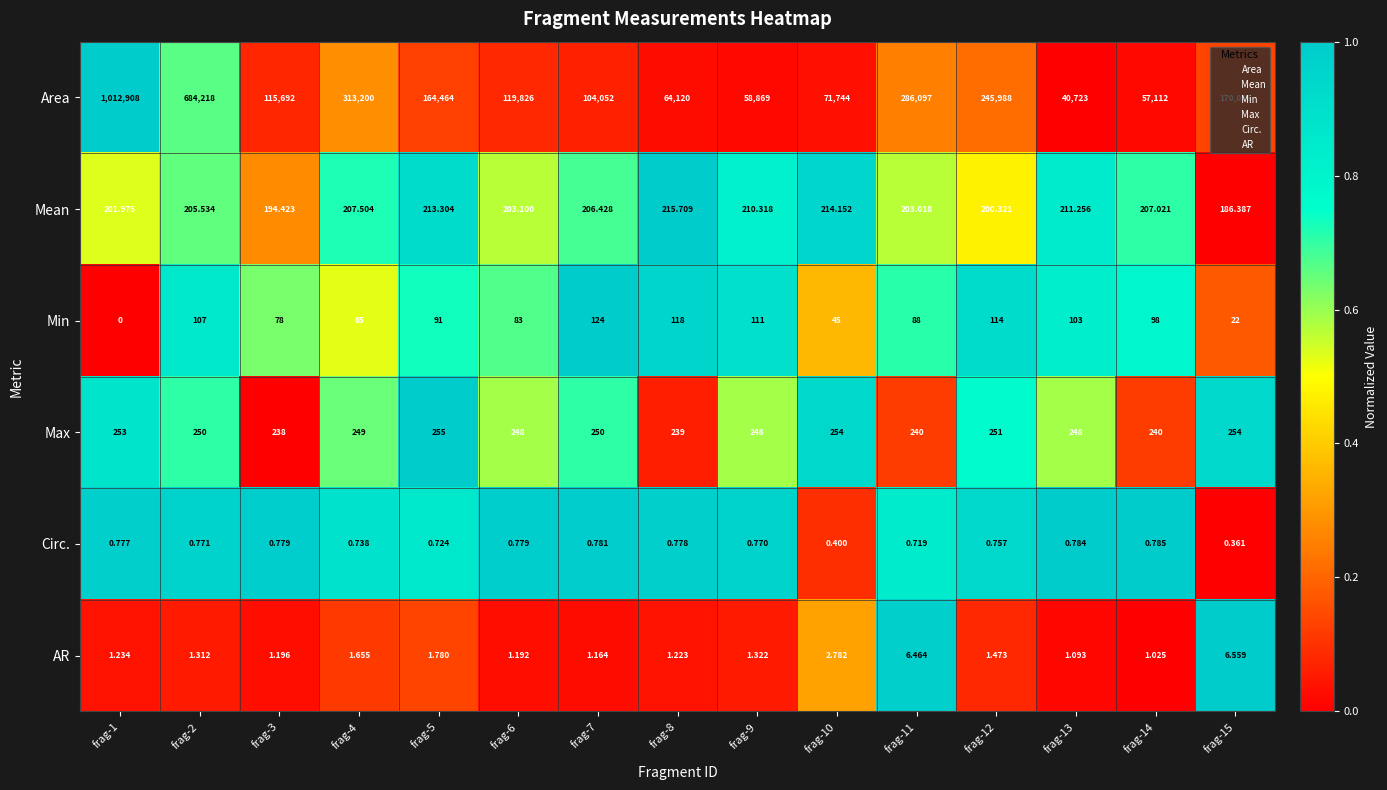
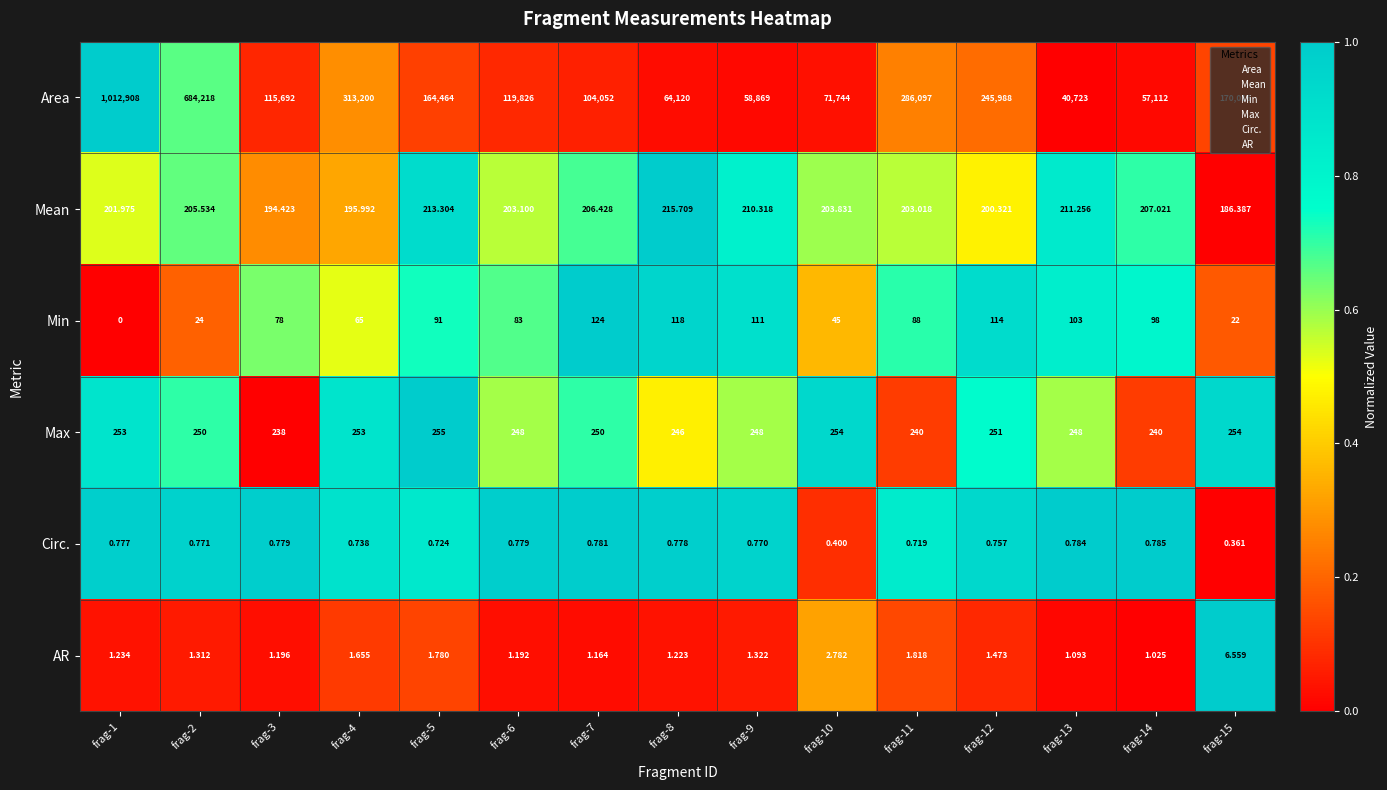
  {
    "Area": {
      "frag-1": "1,012,908",
      "frag-2": "684,218",
      "frag-3": "115,692",
      "frag-4": "313,200",
      "frag-5": "164,464",
      "frag-6": "119,826",
      "frag-7": "104,052",
      "frag-8": "64,120",
      "frag-9": "58,869",
      "frag-10": "71,744",
      "frag-11": "286,097",
      "frag-12": "245,988",
      "frag-13": "40,723",
      "frag-14": "57,112"
    },
    "Mean": {
      "frag-1": "201.975",
      "frag-2": "205.534",
      "frag-3": "194.423",
-     "frag-4": "207.504",
+     "frag-4": "195.992",
      "frag-5": "213.304",
      "frag-6": "203.100",
      "frag-7": "206.428",
      "frag-8": "215.709",
      "frag-9": "210.318",
-     "frag-10": "214.152",
+     "frag-10": "203.831",
      "frag-11": "203.018",
      "frag-12": "200.321",
      "frag-13": "211.256",
      "frag-14": "207.021",
      "frag-15": "186.387"
    },
    "Min": {
      "frag-1": "0",
-     "frag-2": "107",
+     "frag-2": "24",
      "frag-3": "78",
      "frag-4": "65",
      "frag-5": "91",
      "frag-6": "83",
      "frag-7": "124",
      "frag-8": "118",
      "frag-9": "111",
      "frag-10": "45",
      "frag-11": "88",
      "frag-12": "114",
      "frag-13": "103",
      "frag-14": "98",
      "frag-15": "22"
    },
    "Max": {
      "frag-1": "253",
      "frag-2": "250",
      "frag-3": "238",
-     "frag-4": "249",
+     "frag-4": "253",
      "frag-5": "255",
      "frag-6": "248",
      "frag-7": "250",
-     "frag-8": "239",
+     "frag-8": "246",
      "frag-9": "248",
      "frag-10": "254",
      "frag-11": "240",
      "frag-12": "251",
      "frag-13": "248",
      "frag-14": "240",
      "frag-15": "254"
    },
    "Circ.": {
      "frag-1": "0.777",
      "frag-2": "0.771",
      "frag-3": "0.779",
      "frag-4": "0.738",
      "frag-5": "0.724",
      "frag-6": "0.779",
      "frag-7": "0.781",
      "frag-8": "0.778",
      "frag-9": "0.770",
      "frag-10": "0.400",
      "frag-11": "0.719",
      "frag-12": "0.757",
      "frag-13": "0.784",
      "frag-14": "0.785",
      "frag-15": "0.361"
    },
    "AR": {
      "frag-1": "1.234",
      "frag-2": "1.312",
      "frag-3": "1.196",
      "frag-4": "1.655",
      "frag-5": "1.780",
      "frag-6": "1.192",
      "frag-7": "1.164",
      "frag-8": "1.223",
      "frag-9": "1.322",
      "frag-10": "2.782",
-     "frag-11": "6.464",
+     "frag-11": "1.818",
      "frag-12": "1.473",
      "frag-13": "1.093",
      "frag-14": "1.025",
      "frag-15": "6.559"
    }
  }
